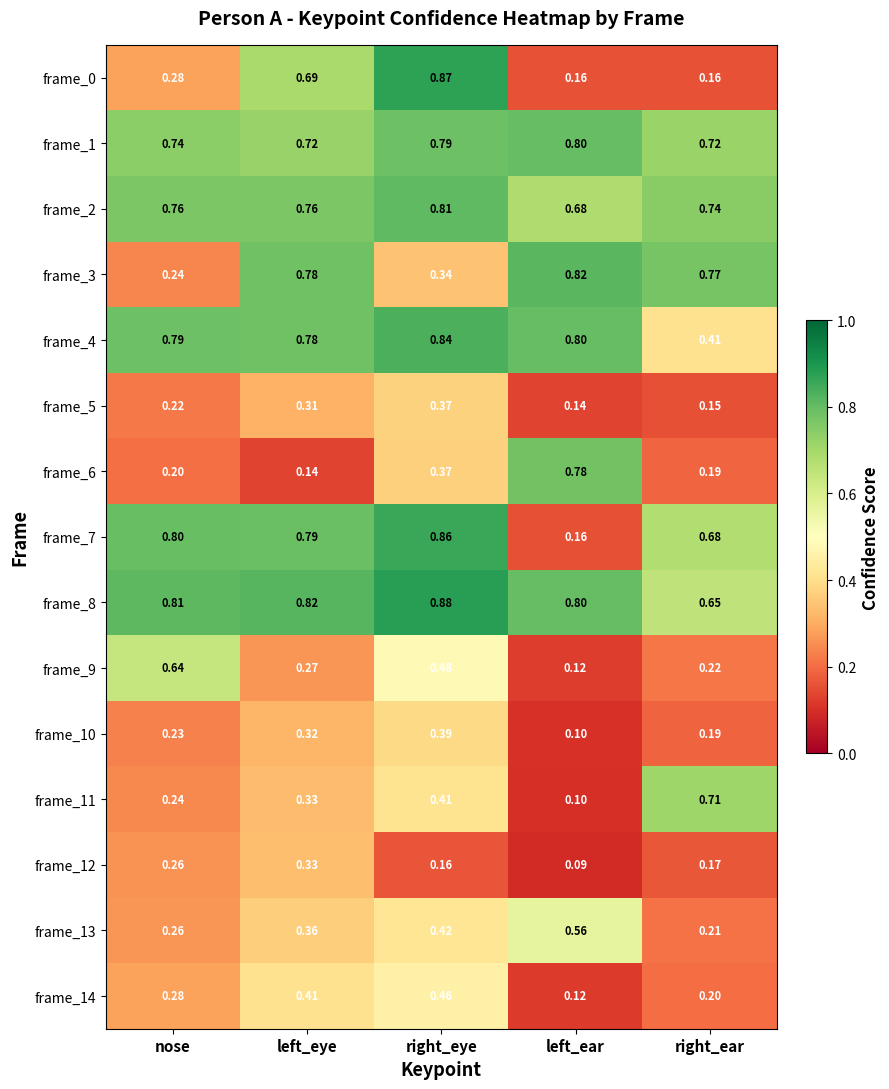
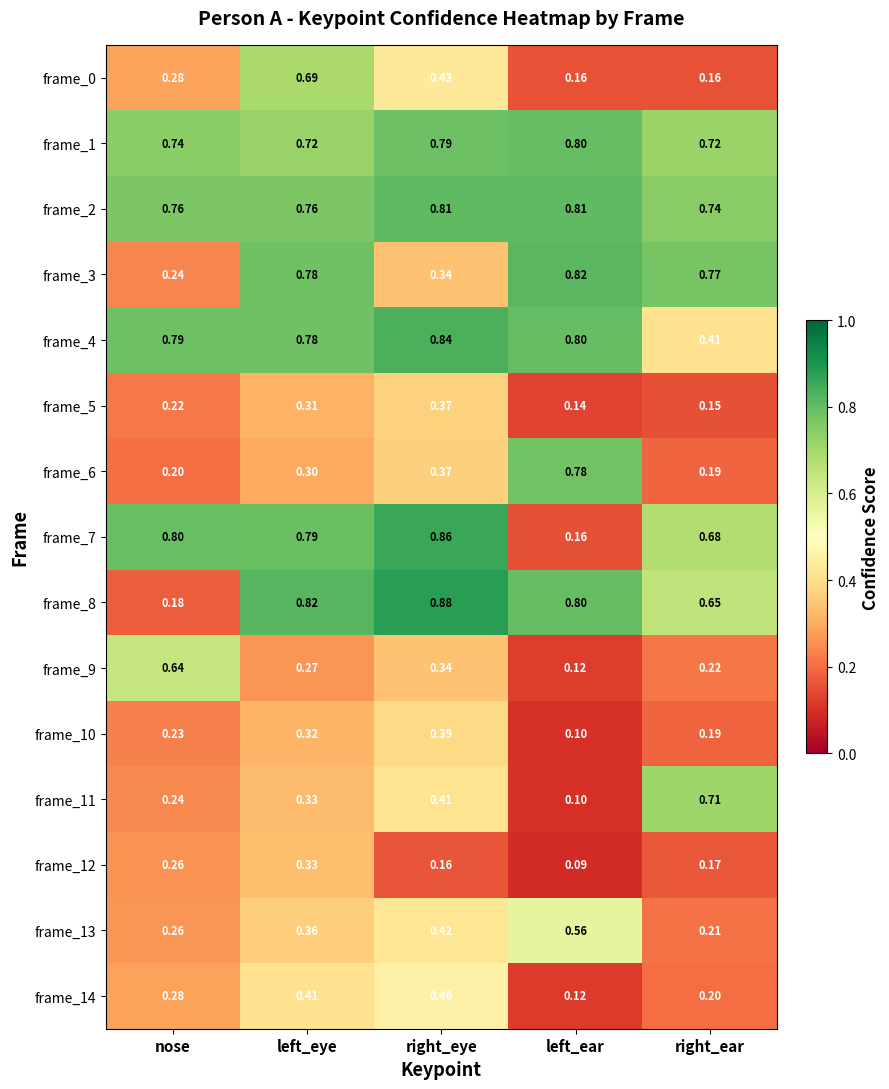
  {
    "frame_0": {
      "nose": 0.28,
      "left_eye": 0.69,
-     "right_eye": 0.87,
+     "right_eye": 0.43,
      "left_ear": 0.16,
      "right_ear": 0.16
    },
    "frame_1": {
      "nose": 0.74,
      "left_eye": 0.72,
      "right_eye": 0.79,
      "left_ear": 0.80,
      "right_ear": 0.72
    },
    "frame_2": {
      "nose": 0.76,
      "left_eye": 0.76,
      "right_eye": 0.81,
-     "left_ear": 0.68,
+     "left_ear": 0.81,
      "right_ear": 0.74
    },
    "frame_3": {
      "nose": 0.24,
      "left_eye": 0.78,
      "right_eye": 0.34,
      "left_ear": 0.82,
      "right_ear": 0.77
    },
    "frame_4": {
      "nose": 0.79,
      "left_eye": 0.78,
      "right_eye": 0.84,
      "left_ear": 0.80,
      "right_ear": 0.41
    },
    "frame_5": {
      "nose": 0.22,
      "left_eye": 0.31,
      "right_eye": 0.37,
      "left_ear": 0.14,
      "right_ear": 0.15
    },
    "frame_6": {
      "nose": 0.20,
-     "left_eye": 0.14,
+     "left_eye": 0.30,
      "right_eye": 0.37,
      "left_ear": 0.78,
      "right_ear": 0.19
    },
    "frame_7": {
      "nose": 0.80,
      "left_eye": 0.79,
      "right_eye": 0.86,
      "left_ear": 0.16,
      "right_ear": 0.68
    },
    "frame_8": {
-     "nose": 0.81,
+     "nose": 0.18,
      "left_eye": 0.82,
      "right_eye": 0.88,
      "left_ear": 0.80,
      "right_ear": 0.65
    },
    "frame_9": {
      "nose": 0.64,
      "left_eye": 0.27,
-     "right_eye": 0.48,
+     "right_eye": 0.34,
      "left_ear": 0.12,
      "right_ear": 0.22
    },
    "frame_10": {
      "nose": 0.23,
      "left_eye": 0.32,
      "right_eye": 0.39,
      "left_ear": 0.10,
      "right_ear": 0.19
    },
    "frame_11": {
      "nose": 0.24,
      "left_eye": 0.33,
      "right_eye": 0.41,
      "left_ear": 0.10,
      "right_ear": 0.71
    },
    "frame_12": {
      "nose": 0.26,
      "left_eye": 0.33,
      "right_eye": 0.16,
      "left_ear": 0.09,
      "right_ear": 0.17
    },
    "frame_13": {
      "nose": 0.26,
      "left_eye": 0.36,
      "right_eye": 0.42,
      "left_ear": 0.56,
      "right_ear": 0.21
    },
    "frame_14": {
      "nose": 0.28,
      "left_eye": 0.41,
      "right_eye": 0.46,
      "left_ear": 0.12,
      "right_ear": 0.20
    }
  }
